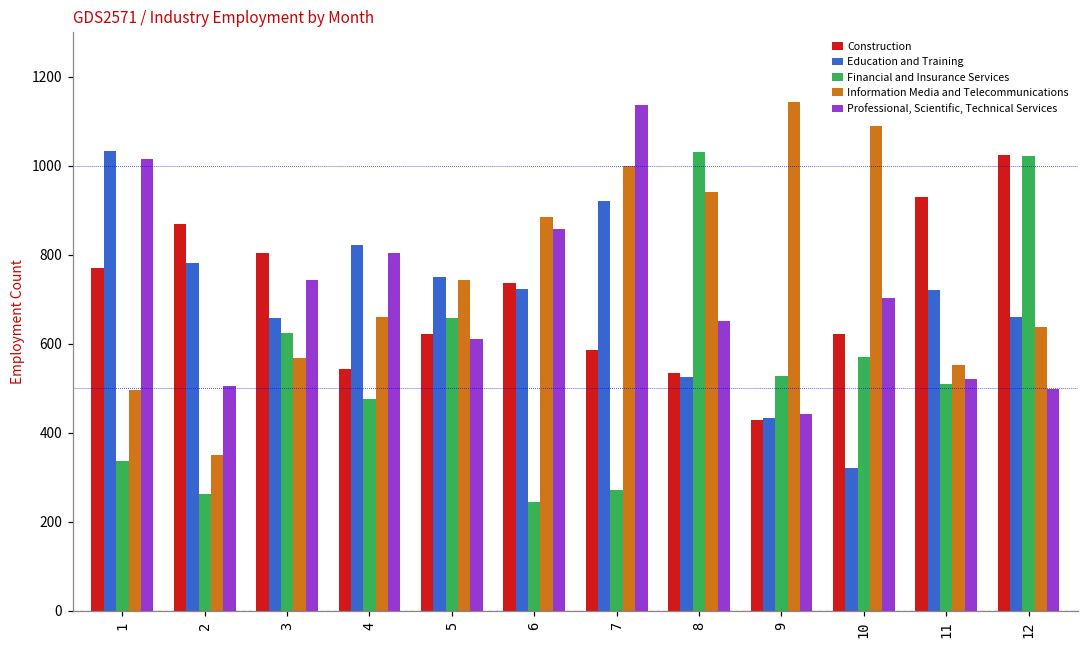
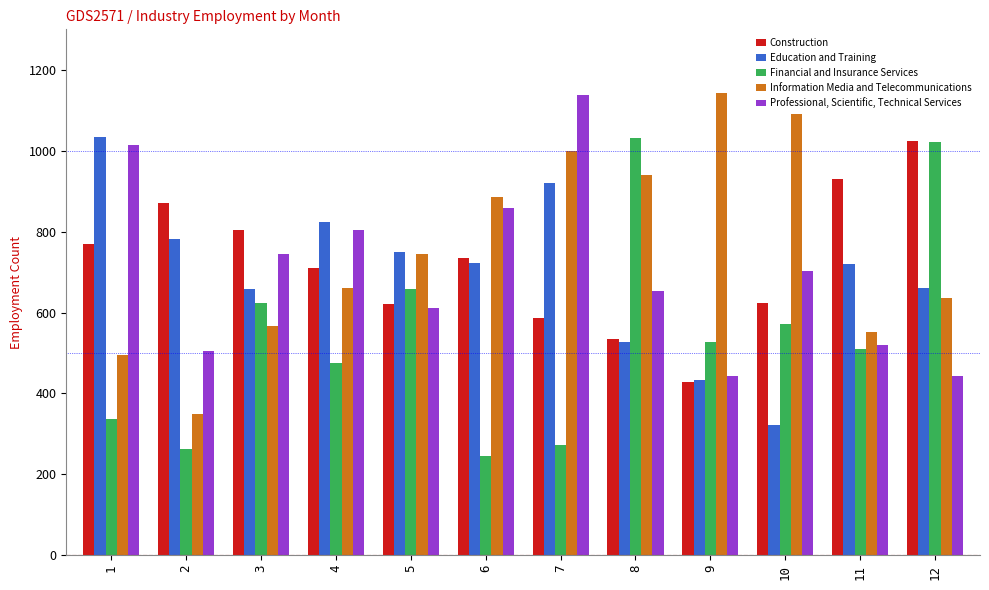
  {
    "Construction": {
      "1": 770,
      "2": 870,
      "3": 800,
-     "4": 540,
+     "4": 710,
      "5": 620,
      "6": 740,
      "7": 590,
      "8": 530,
      "9": 430,
      "10": 620,
      "11": 930,
      "12": 1030
    },
    "Education and Training": {
      "1": 1030,
      "2": 780,
      "3": 660,
      "4": 820,
      "5": 750,
      "6": 720,
      "7": 920,
      "8": 530,
      "9": 430,
      "10": 320,
      "11": 720,
      "12": 660
    },
    "Financial and Insurance Services": {
      "1": 340,
      "2": 260,
      "3": 620,
      "4": 480,
      "5": 660,
      "6": 250,
      "7": 270,
      "8": 1030,
      "9": 530,
      "10": 570,
      "11": 510,
      "12": 1020
    },
    "Information Media and Telecommunications": {
      "1": 500,
      "2": 350,
      "3": 570,
      "4": 660,
      "5": 740,
      "6": 890,
      "7": 1000,
      "8": 940,
      "9": 1140,
      "10": 1090,
      "11": 550,
      "12": 640
    },
    "Professional, Scientific, Technical Services": {
      "1": 1020,
      "2": 510,
      "3": 740,
      "4": 810,
      "5": 610,
      "6": 860,
      "7": 1140,
      "8": 650,
      "9": 440,
      "10": 700,
      "11": 520,
-     "12": 500
+     "12": 440
    }
  }
